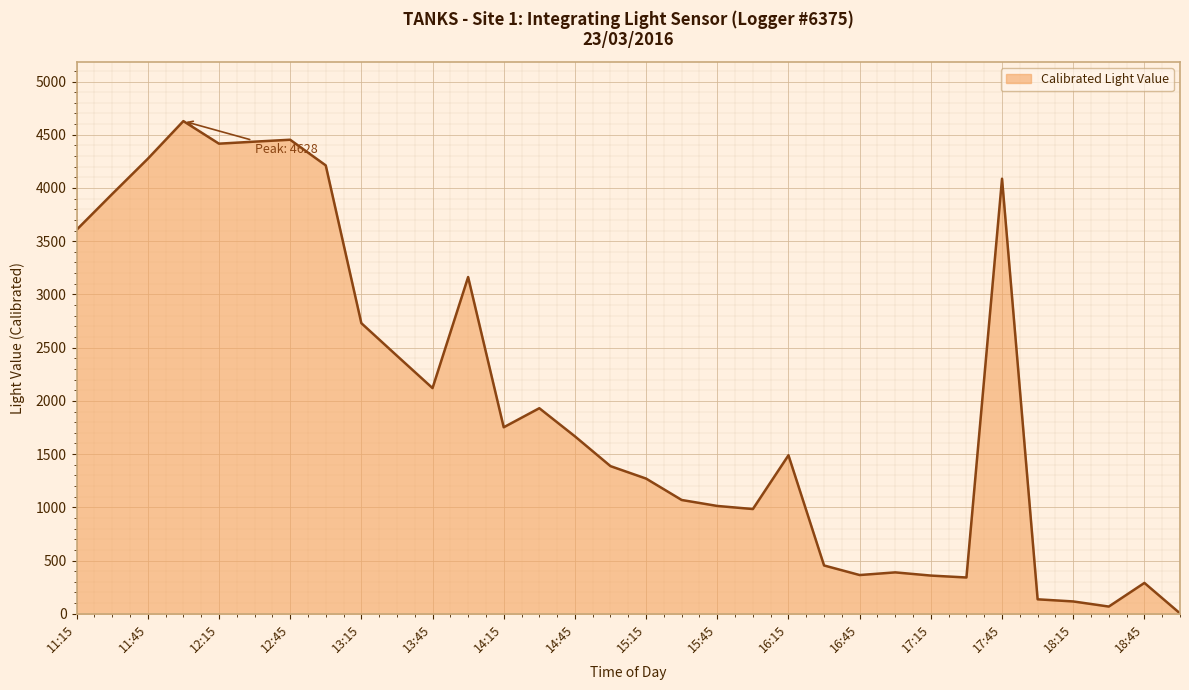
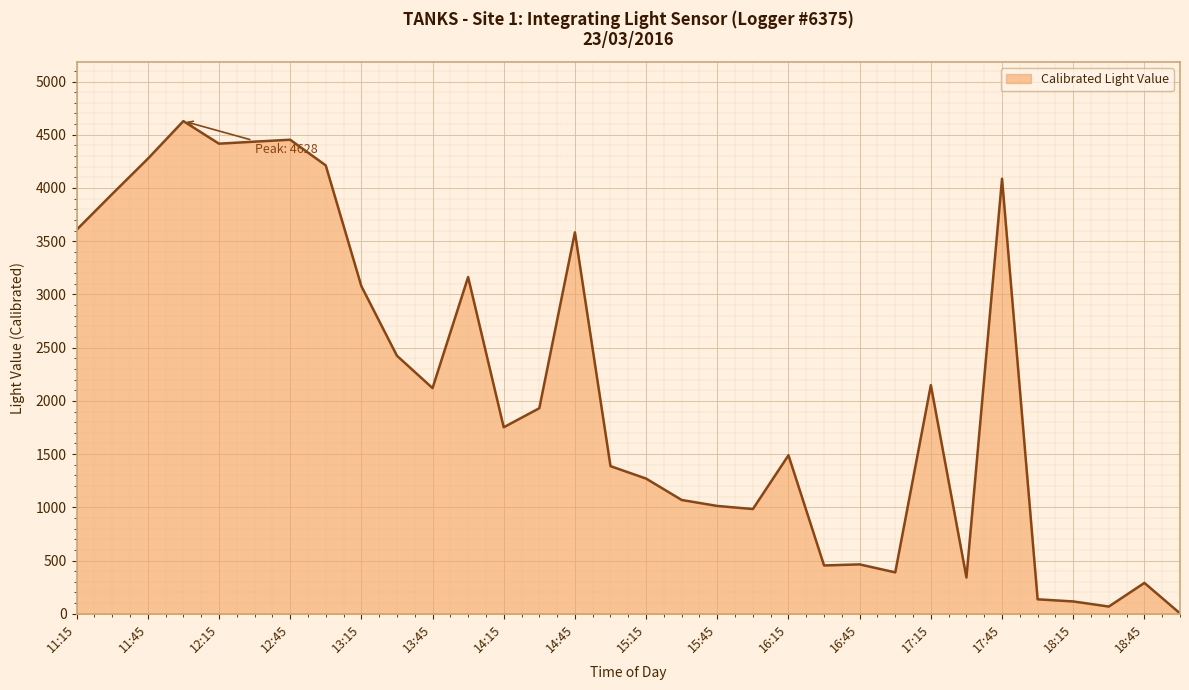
  {
    "11:15": 3610,
    "11:45": 4270,
-   "13:15": 2730,
+   "13:15": 3080,
    "13:45": 2120,
    "14:15": 1750,
-   "14:45": 1670,
+   "14:45": 3580,
    "15:15": 1270,
    "15:45": 1010,
    "16:15": 1490,
-   "16:45": 360,
-   "17:15": 360,
+   "16:45": 460,
+   "17:15": 2150,
    "17:45": 4090,
    "18:15": 120,
    "18:45": 290
  }
